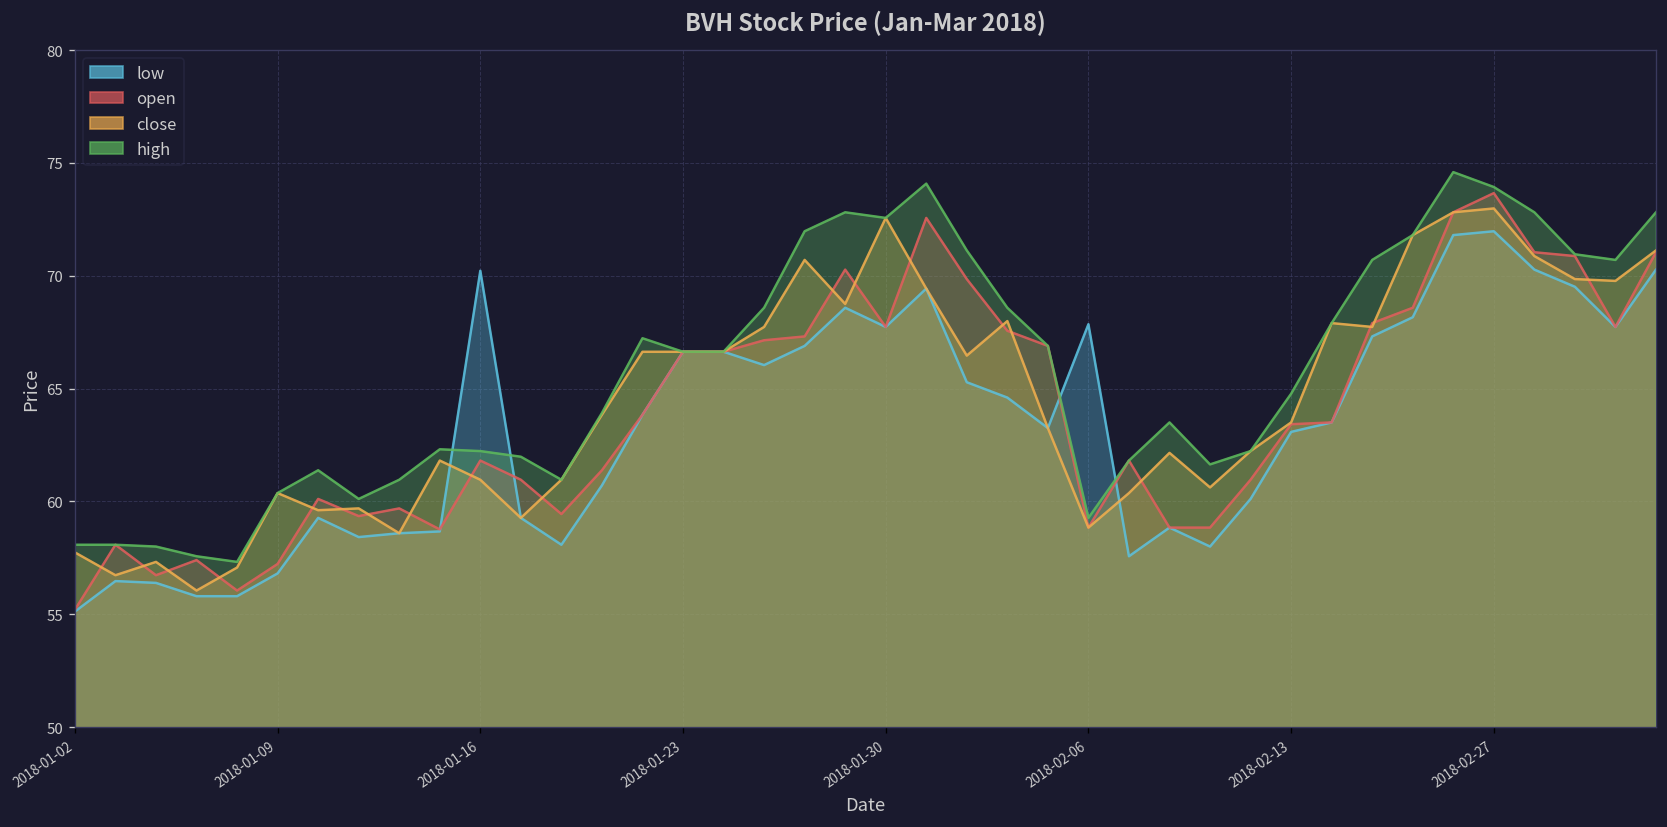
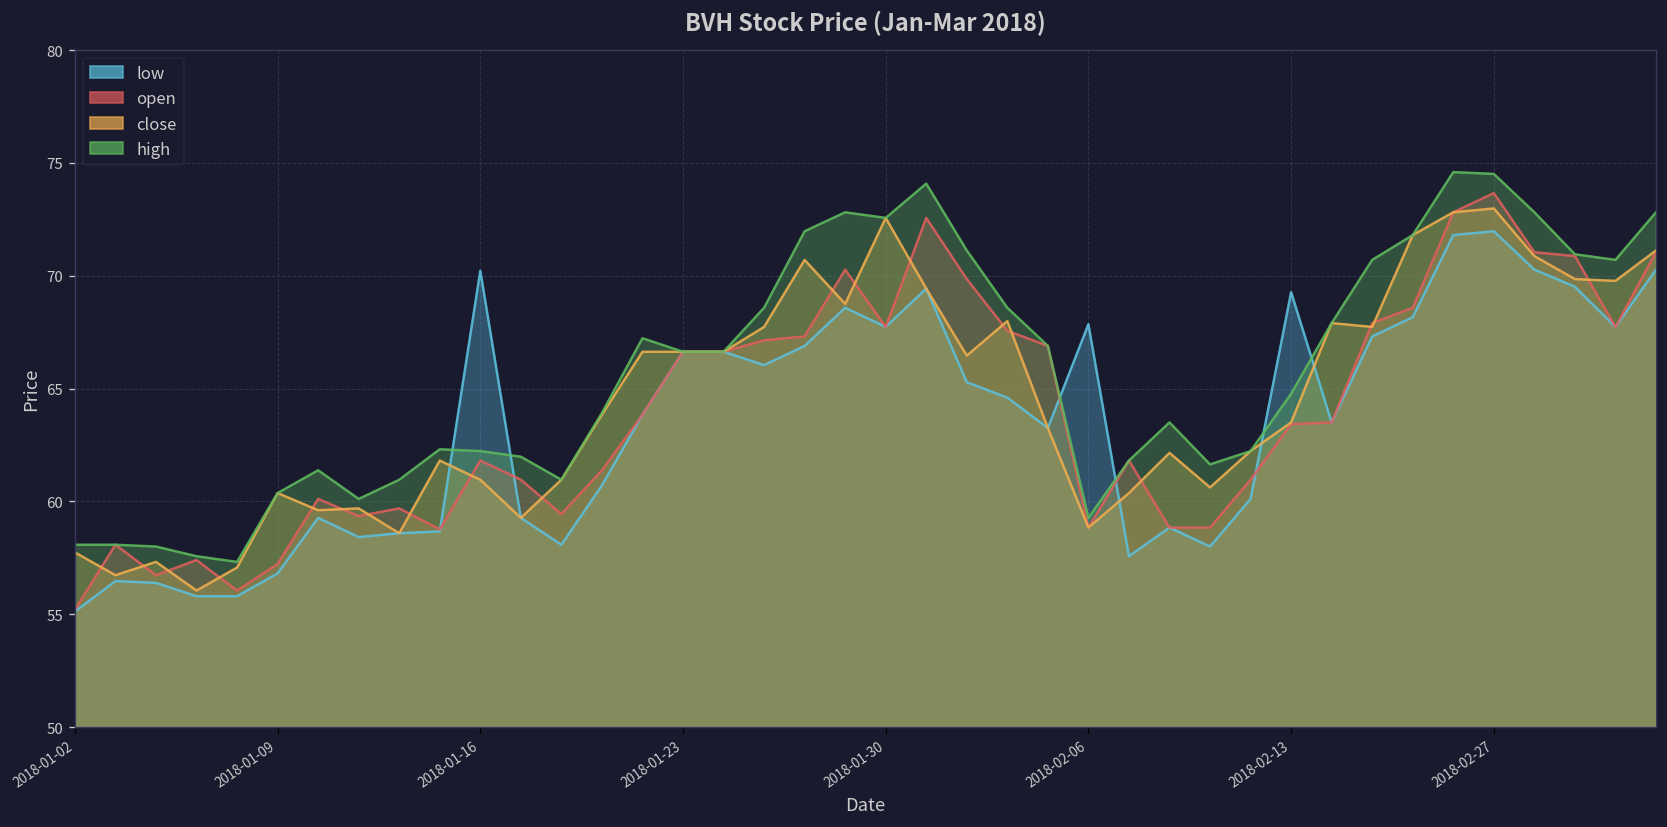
  {
    "low": {
      "2018-01-09": 56.8,
      "2018-01-16": 70.2,
      "2018-02-06": 67.9,
-     "2018-02-13": 63.1,
+     "2018-02-13": 69.3,
      "2018-02-27": 72.0
    },
    "high": {
      "2018-01-02": 58.1,
      "2018-01-16": 62.2,
      "2018-02-06": 59.3,
      "2018-02-13": 64.8,
-     "2018-02-27": 73.9
+     "2018-02-27": 74.5
    }
  }
